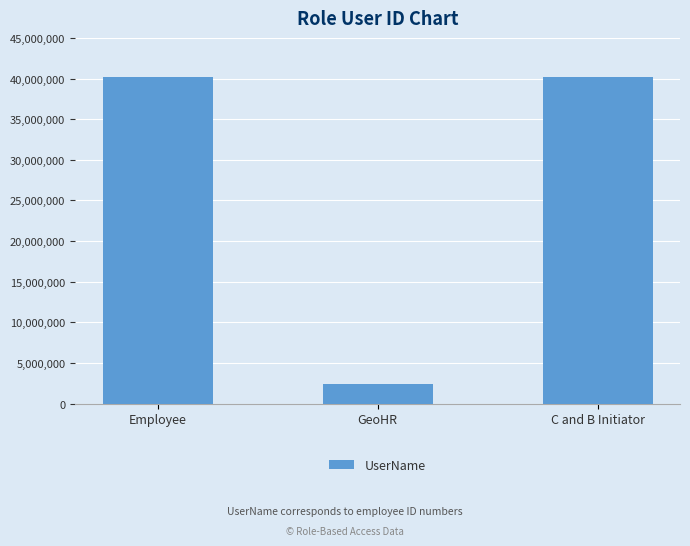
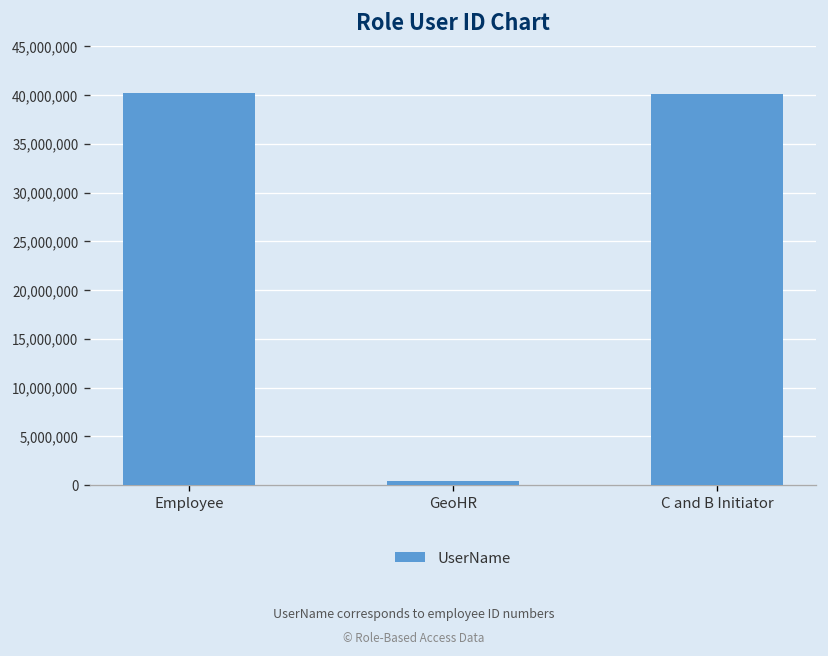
  {
    "Employee": "40,000,000",
-   "GeoHR": "2,000,000",
+   "GeoHR": "0",
    "C and B Initiator": "40,000,000"
  }
